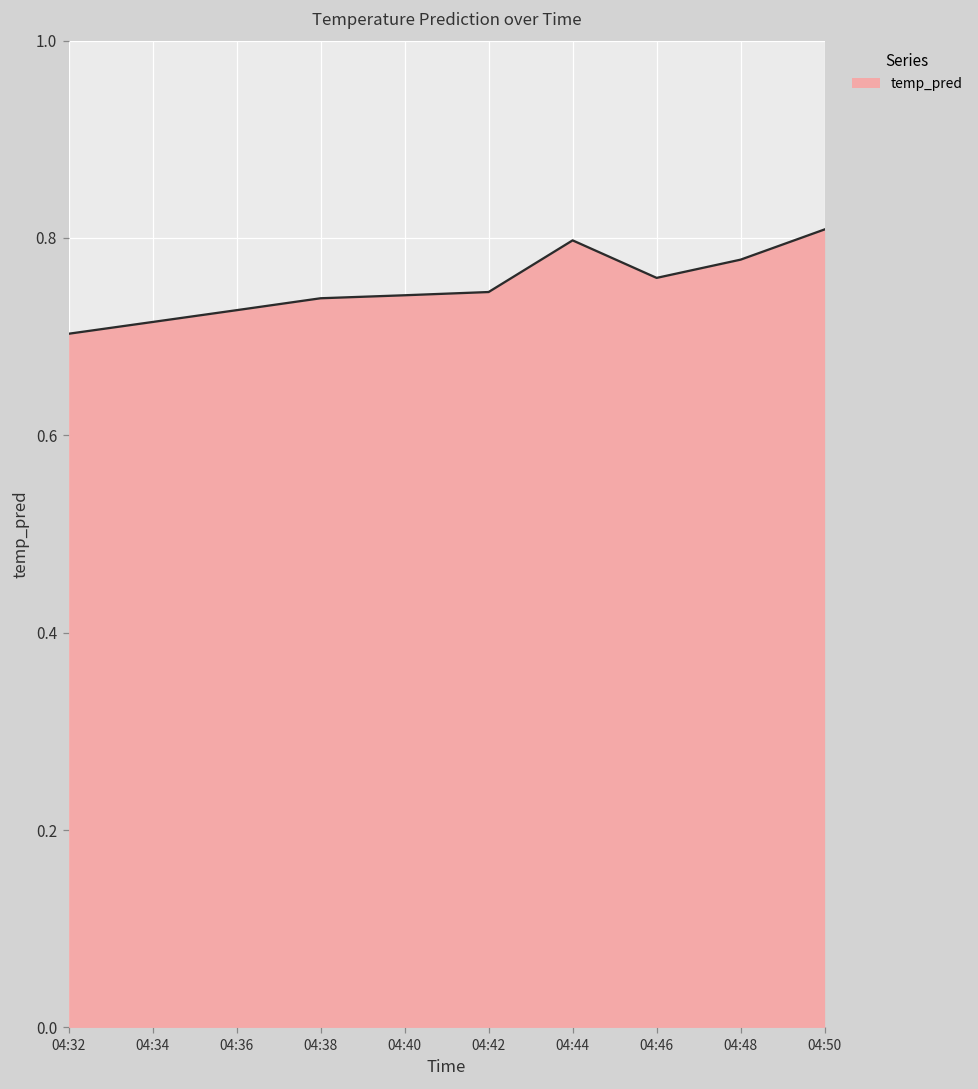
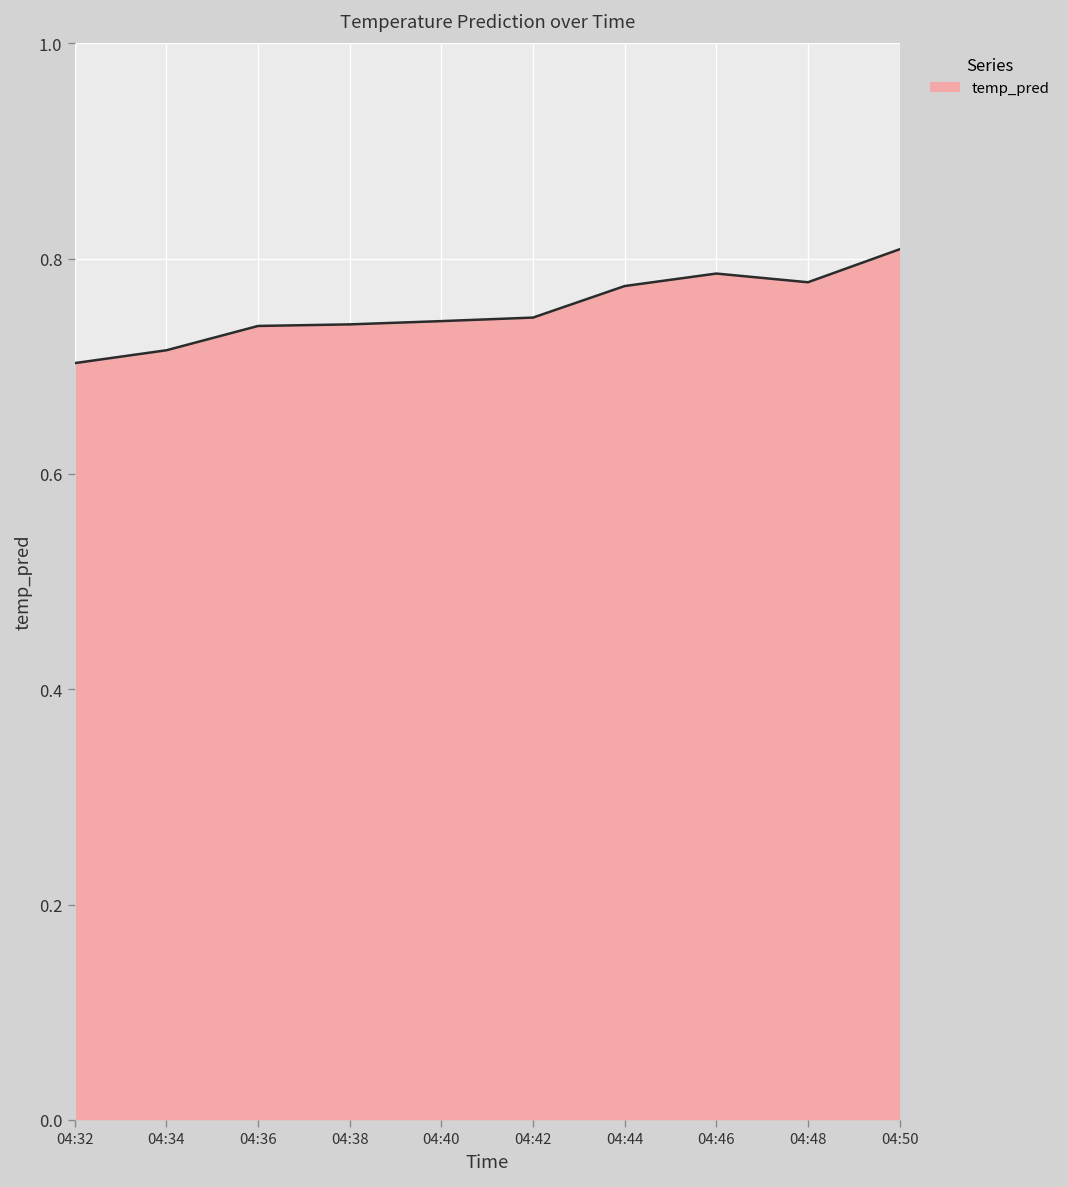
  {
    "04:32": 0.70,
    "04:34": 0.71,
-   "04:36": 0.73,
+   "04:36": 0.74,
    "04:38": 0.74,
    "04:40": 0.74,
    "04:42": 0.75,
-   "04:44": 0.80,
-   "04:46": 0.76,
+   "04:44": 0.77,
+   "04:46": 0.79,
    "04:48": 0.78,
    "04:50": 0.81
  }
